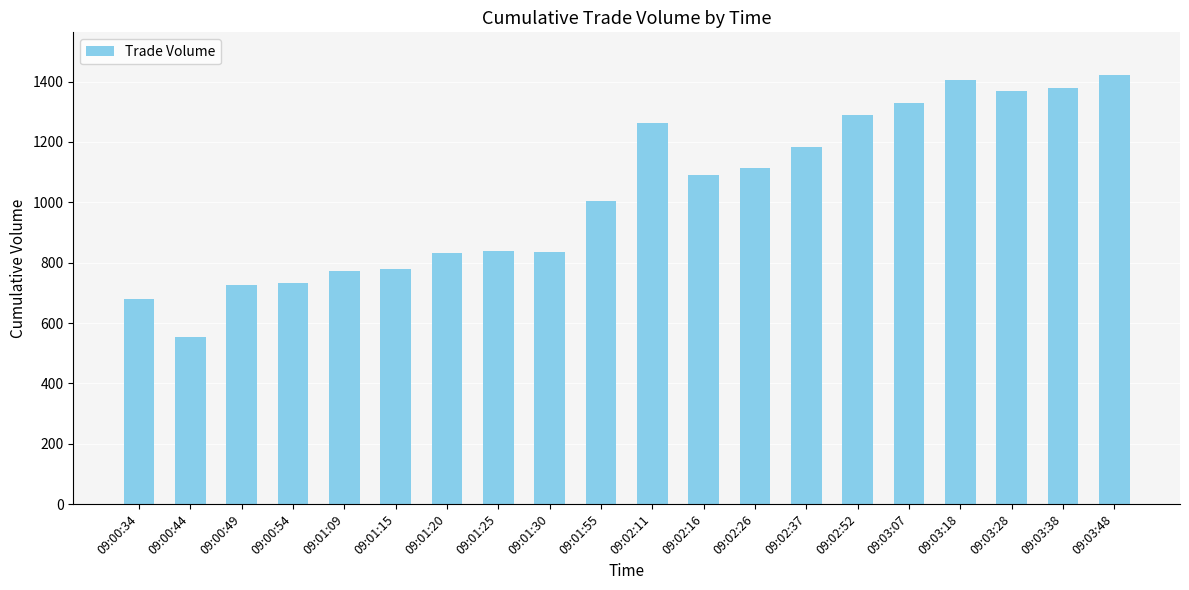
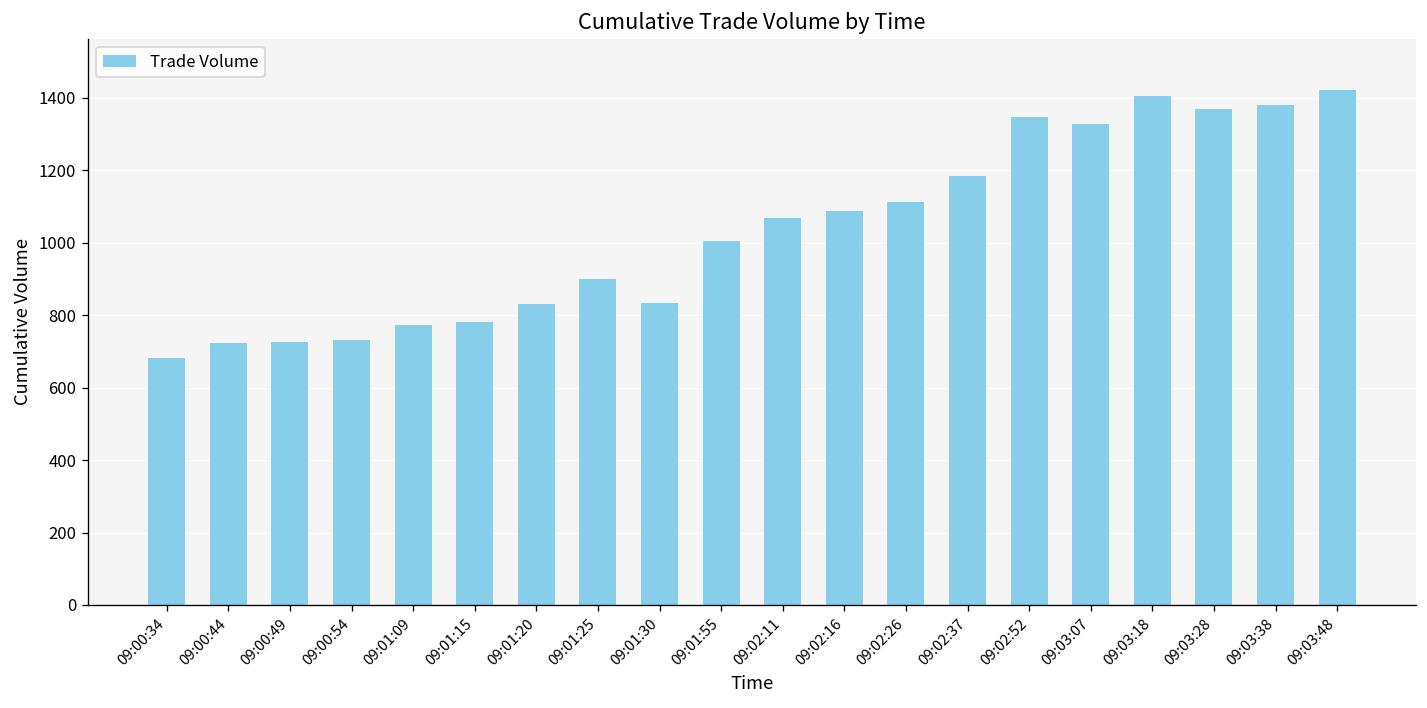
  {
    "09:00:34": 680,
-   "09:00:44": 560,
+   "09:00:44": 720,
    "09:00:49": 730,
    "09:00:54": 730,
    "09:01:09": 770,
    "09:01:15": 780,
    "09:01:20": 830,
-   "09:01:25": 840,
+   "09:01:25": 900,
    "09:01:30": 830,
    "09:01:55": 1000,
-   "09:02:11": 1260,
+   "09:02:11": 1070,
    "09:02:16": 1090,
    "09:02:26": 1110,
    "09:02:37": 1180,
-   "09:02:52": 1290,
+   "09:02:52": 1350,
    "09:03:07": 1330,
    "09:03:18": 1400,
    "09:03:28": 1370,
    "09:03:38": 1380,
    "09:03:48": 1420
  }
